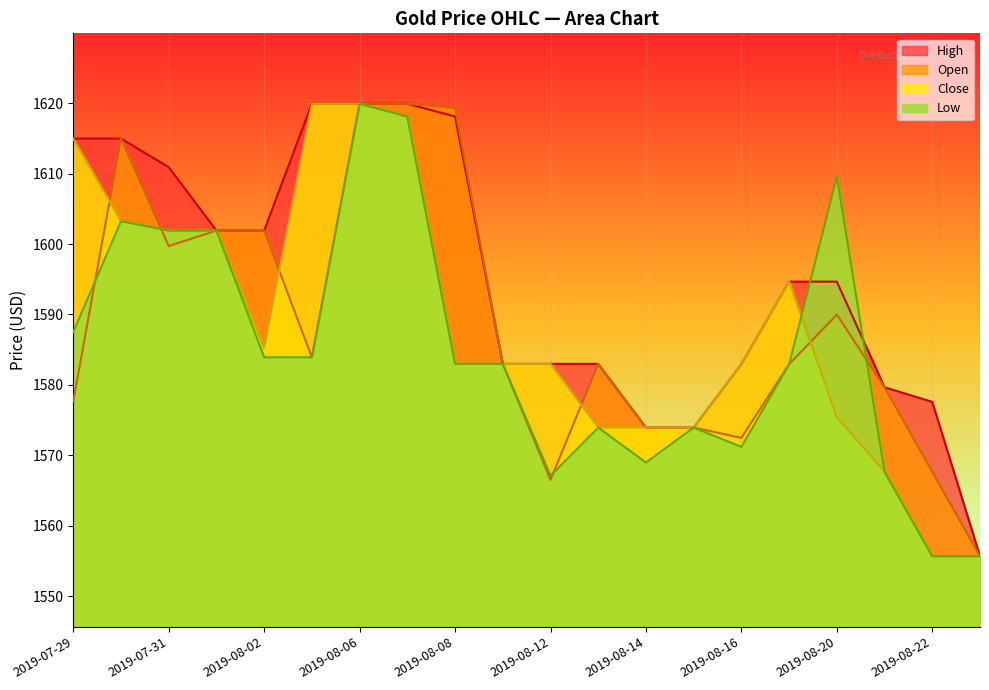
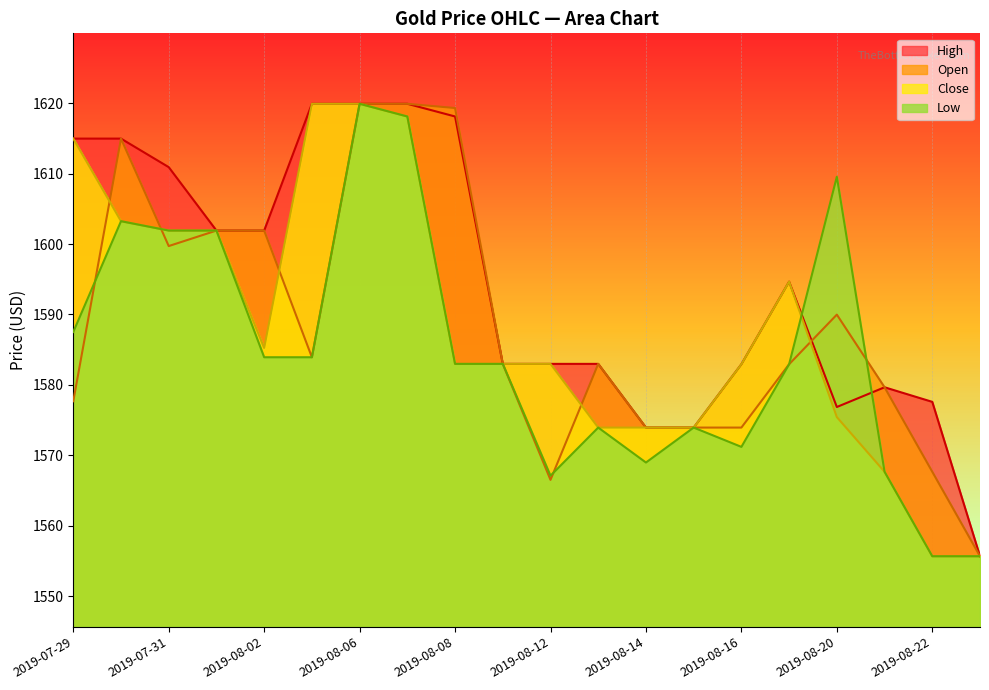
  {
    "High": {
      "2019-07-31": 1611,
      "2019-08-08": 1618,
-     "2019-08-20": 1595,
+     "2019-08-20": 1577,
      "2019-08-22": 1578
    },
    "Open": {
      "2019-07-29": 1578,
      "2019-07-31": 1600,
      "2019-08-08": 1619,
      "2019-08-12": 1567,
-     "2019-08-16": 1572,
+     "2019-08-16": 1574,
      "2019-08-20": 1590,
      "2019-08-22": 1568
    },
    "Close": {
      "2019-08-02": 1585,
      "2019-08-20": 1575
    },
    "Low": {
      "2019-07-29": 1588,
      "2019-08-02": 1584,
      "2019-08-12": 1567,
      "2019-08-14": 1569,
      "2019-08-16": 1571,
      "2019-08-20": 1610
    }
  }
